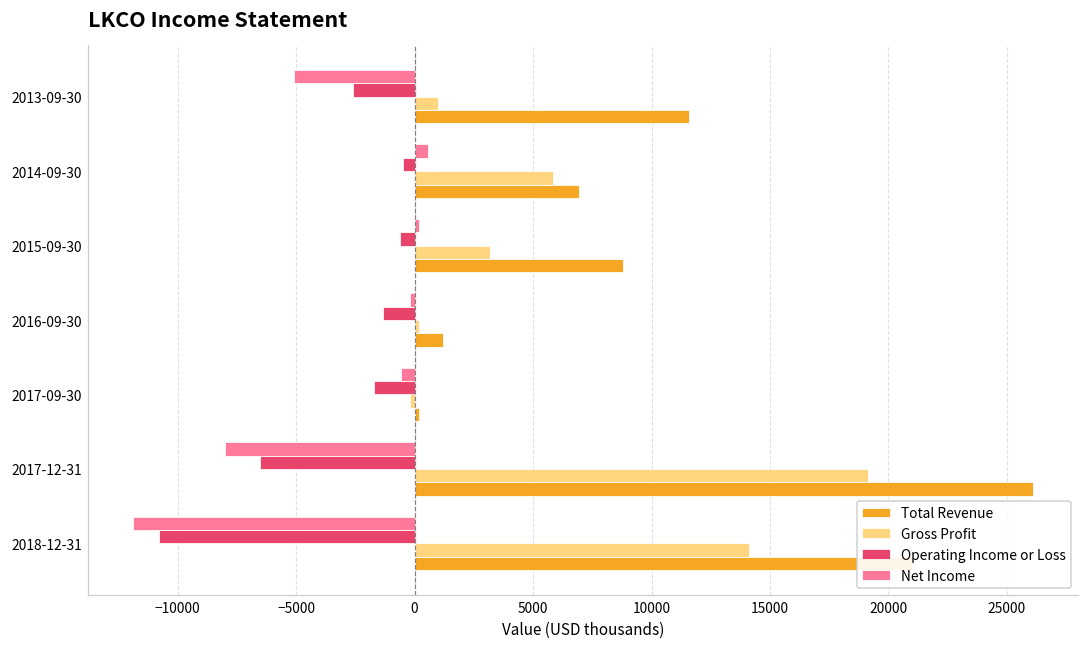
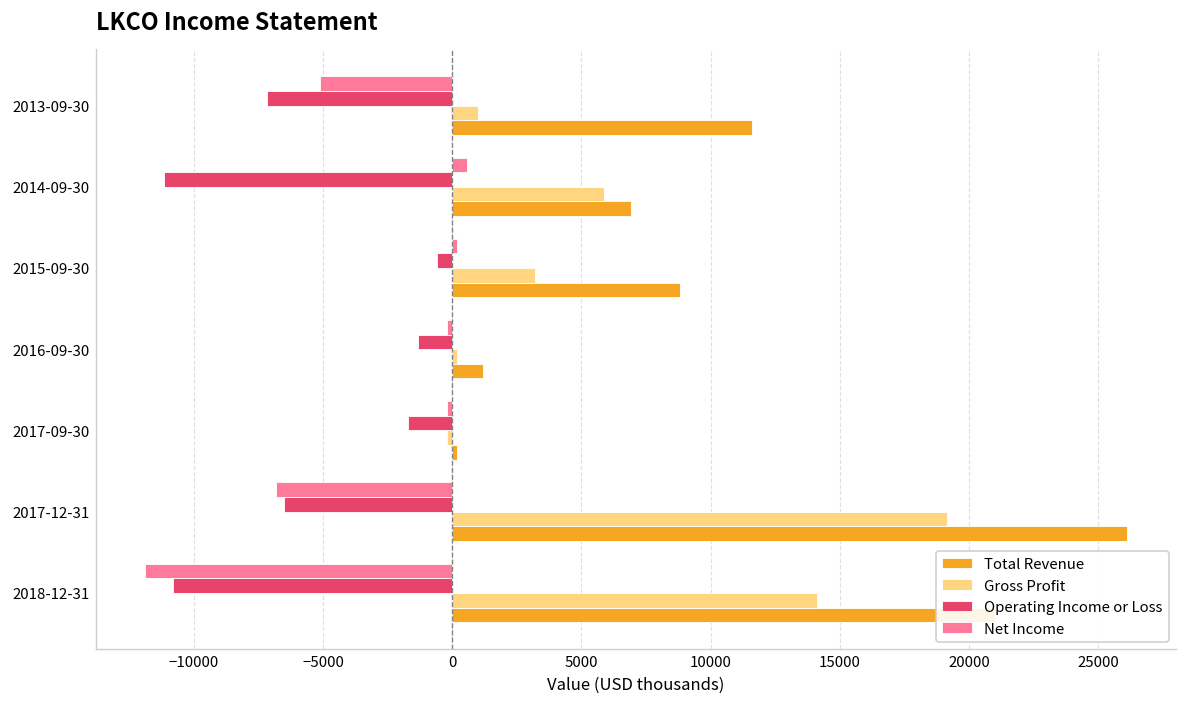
  {
    "Total Revenue": {
      "2013-09-30": 11600,
      "2014-09-30": 6900,
      "2015-09-30": 8800,
      "2016-09-30": 1200,
      "2017-09-30": 200,
      "2017-12-31": 26100
    },
    "Gross Profit": {
      "2013-09-30": 1000,
      "2014-09-30": 5900,
      "2015-09-30": 3200,
      "2016-09-30": 200,
      "2017-09-30": -200,
      "2017-12-31": 19100,
      "2018-12-31": 14100
    },
    "Operating Income or Loss": {
-     "2013-09-30": -2600,
-     "2014-09-30": -500,
+     "2013-09-30": -7200,
+     "2014-09-30": -11200,
      "2015-09-30": -600,
      "2016-09-30": -1300,
      "2017-09-30": -1700,
      "2017-12-31": -6500,
      "2018-12-31": -10800
    },
    "Net Income": {
      "2013-09-30": -5100,
      "2014-09-30": 600,
      "2015-09-30": 200,
      "2016-09-30": -200,
-     "2017-09-30": -600,
-     "2017-12-31": -8000,
+     "2017-09-30": -200,
+     "2017-12-31": -6800,
      "2018-12-31": -11900
    }
  }
